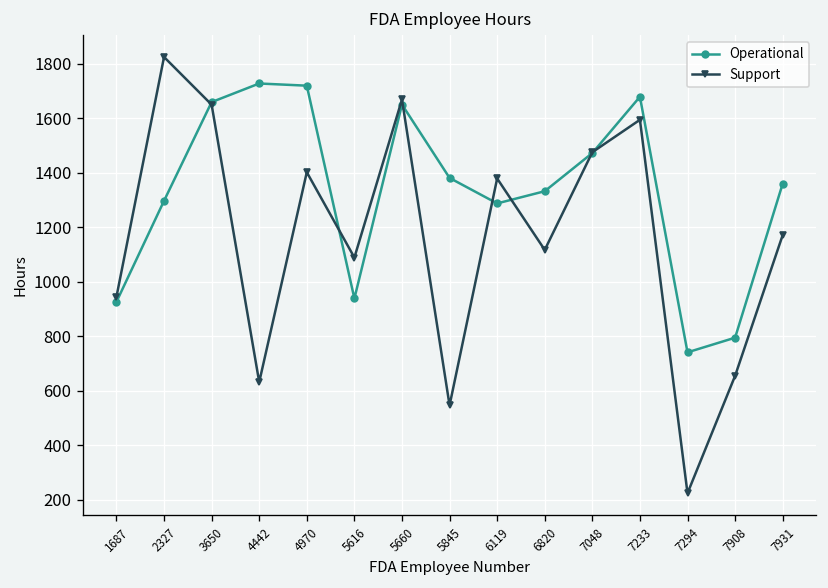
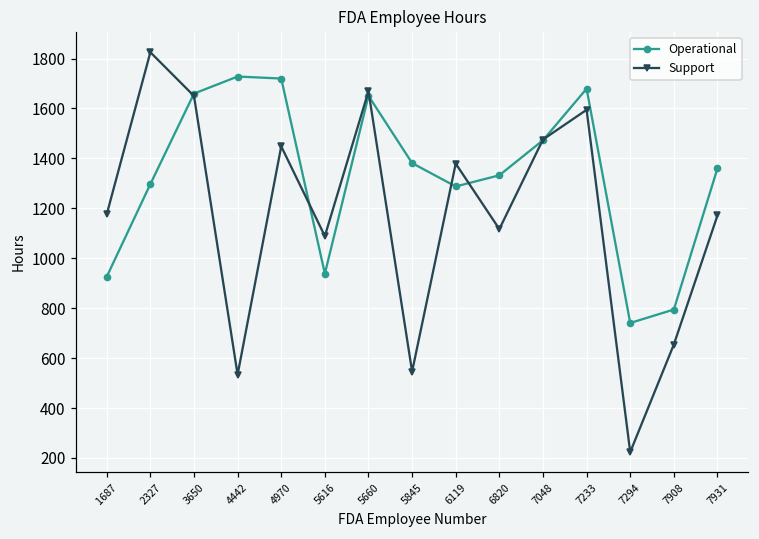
  {
    "Operational": {
      "1687": 930,
      "2327": 1300,
      "4442": 1730,
      "4970": 1720,
      "5616": 940,
      "5660": 1650,
      "5845": 1380,
      "6119": 1290,
      "6820": 1330,
      "7233": 1680,
      "7294": 740,
      "7908": 790,
      "7931": 1360
    },
    "Support": {
-     "1687": 940,
+     "1687": 1180,
      "2327": 1830,
-     "4442": 630,
-     "4970": 1400,
+     "4442": 530,
+     "4970": 1450,
      "5616": 1090,
      "5660": 1670,
      "5845": 550,
      "6119": 1380,
      "6820": 1120,
      "7233": 1590,
      "7294": 220,
      "7908": 650,
      "7931": 1170
    }
  }
